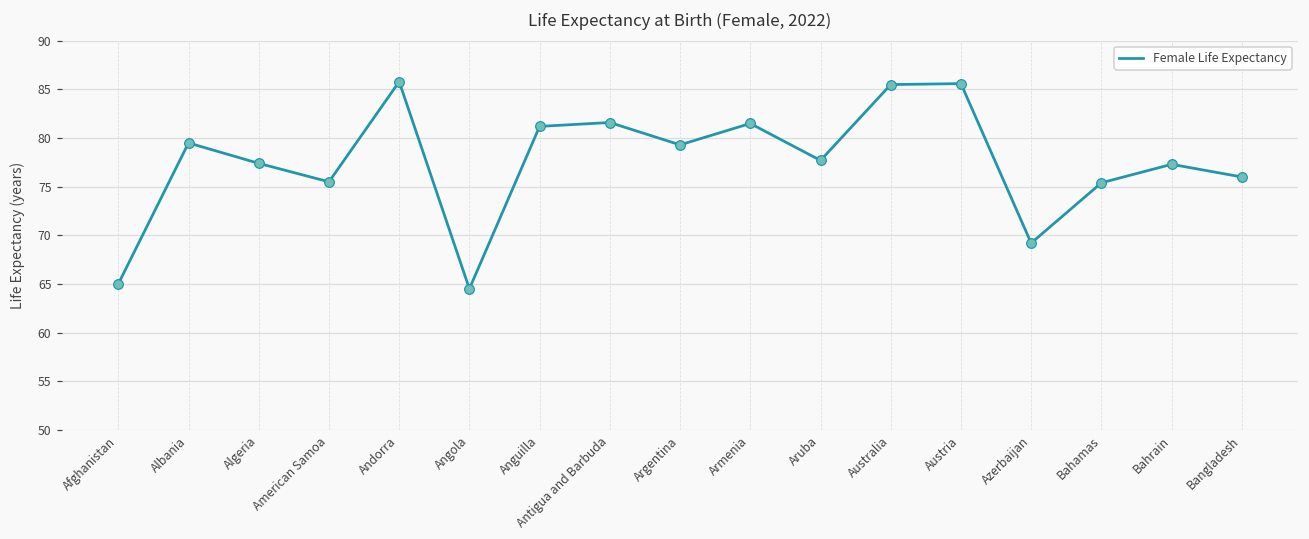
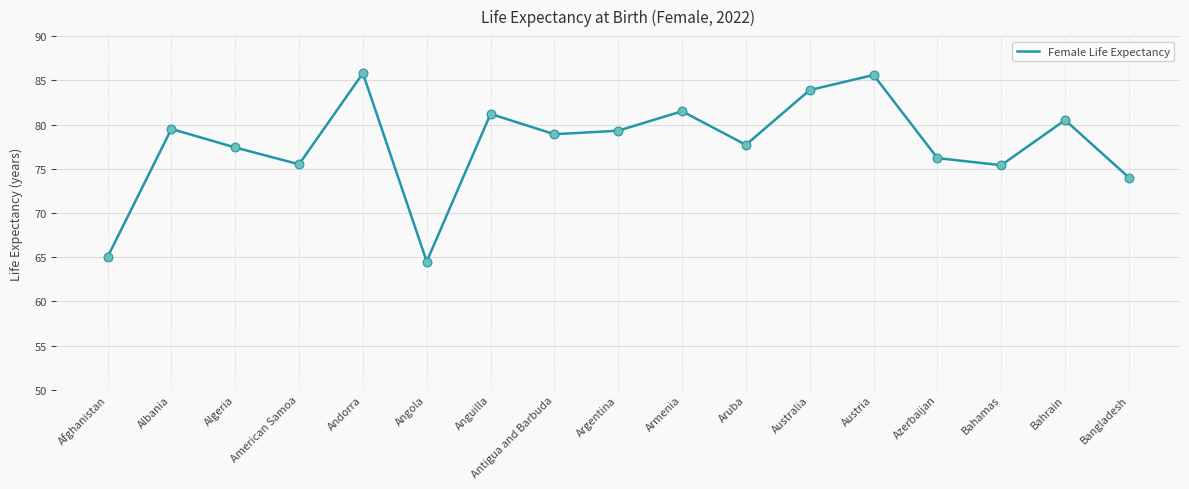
  {
    "Afghanistan": 65,
    "Albania": 80,
    "Algeria": 77,
    "American Samoa": 76,
    "Andorra": 86,
    "Angola": 65,
    "Anguilla": 81,
-   "Antigua and Barbuda": 82,
+   "Antigua and Barbuda": 79,
    "Argentina": 79,
    "Armenia": 82,
    "Aruba": 78,
-   "Australia": 86,
+   "Australia": 84,
    "Austria": 86,
-   "Azerbaijan": 69,
+   "Azerbaijan": 76,
    "Bahamas": 75,
-   "Bahrain": 77,
-   "Bangladesh": 76
+   "Bahrain": 81,
+   "Bangladesh": 74
  }
